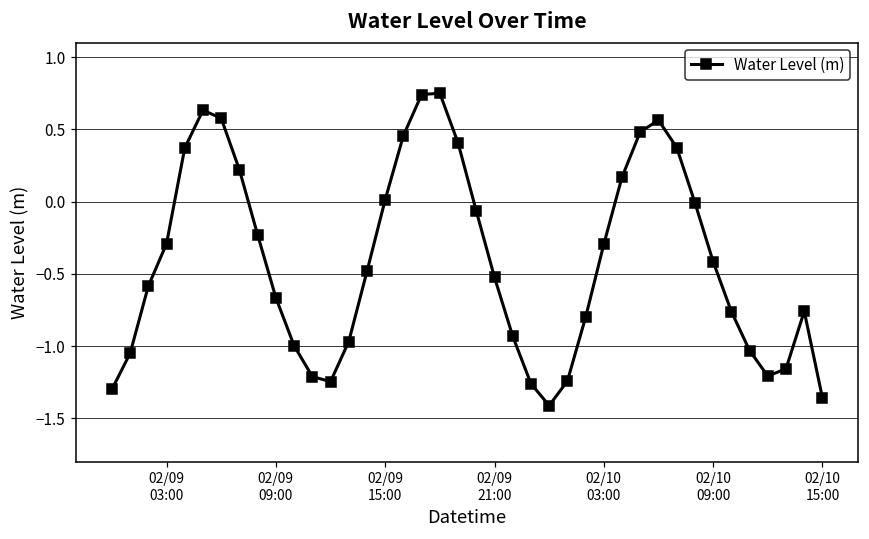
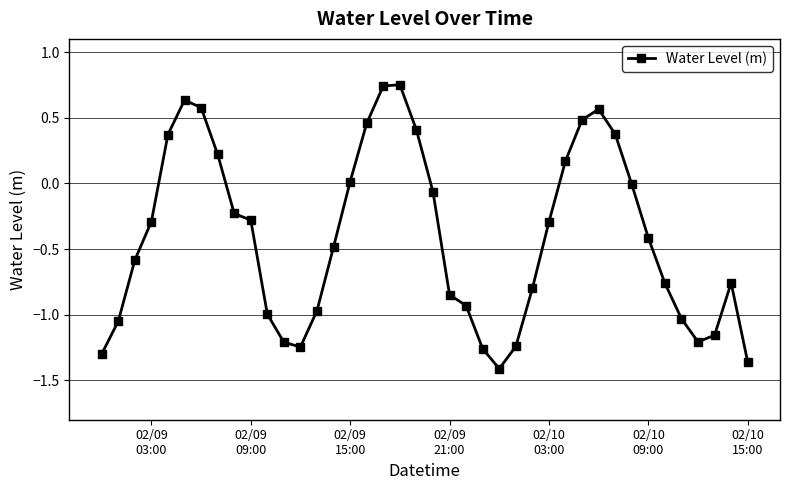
  {
    "02/09 03:00": -0.29,
-   "02/09 09:00": -0.66,
+   "02/09 09:00": -0.28,
    "02/09 15:00": 0.01,
-   "02/09 21:00": -0.52,
+   "02/09 21:00": -0.85,
    "02/10 03:00": -0.29,
    "02/10 09:00": -0.41,
    "02/10 15:00": -1.36
  }
